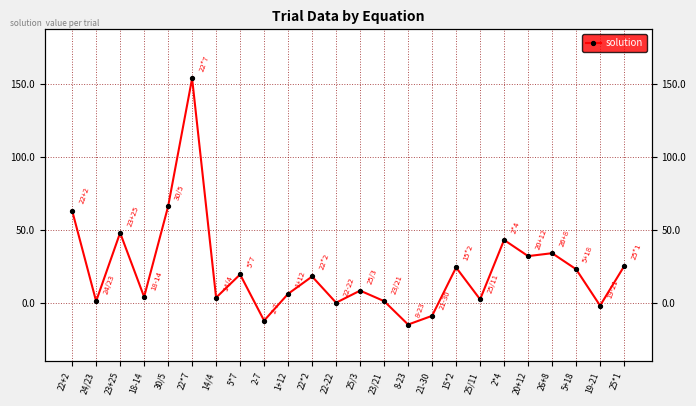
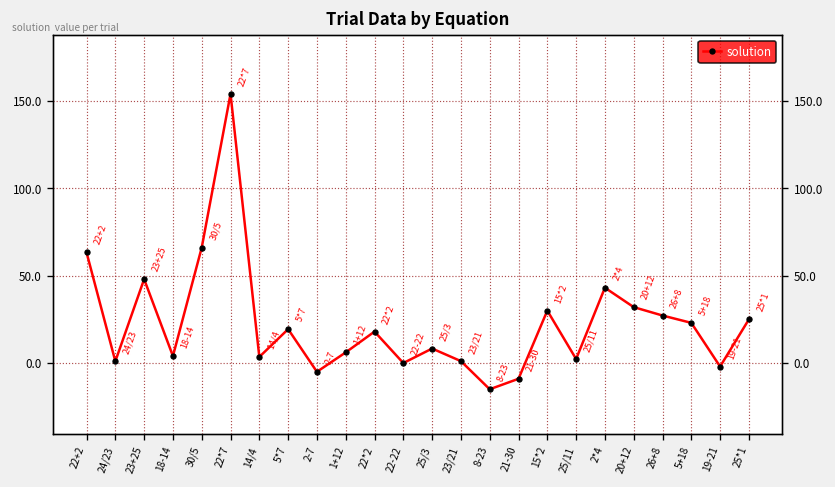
  {
-   "2-7": -12,
+   "2-7": -5,
    "1+12": 6,
    "22-22": 0,
    "8-23": -15,
-   "15*2": 24,
+   "15*2": 30,
    "20+12": 32,
-   "26+8": 34
+   "26+8": 27
  }
